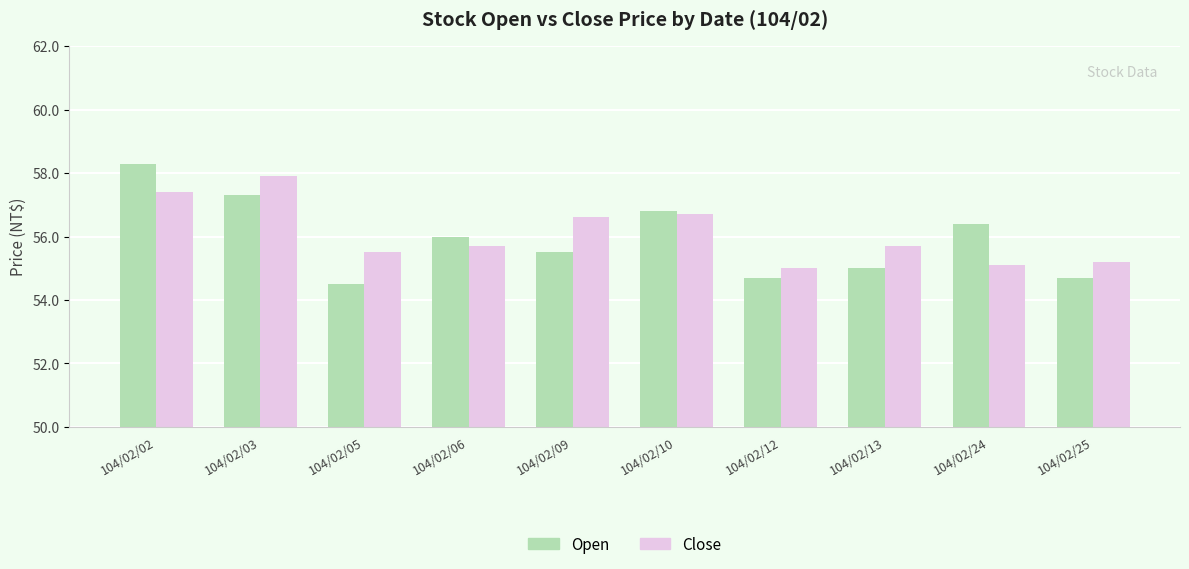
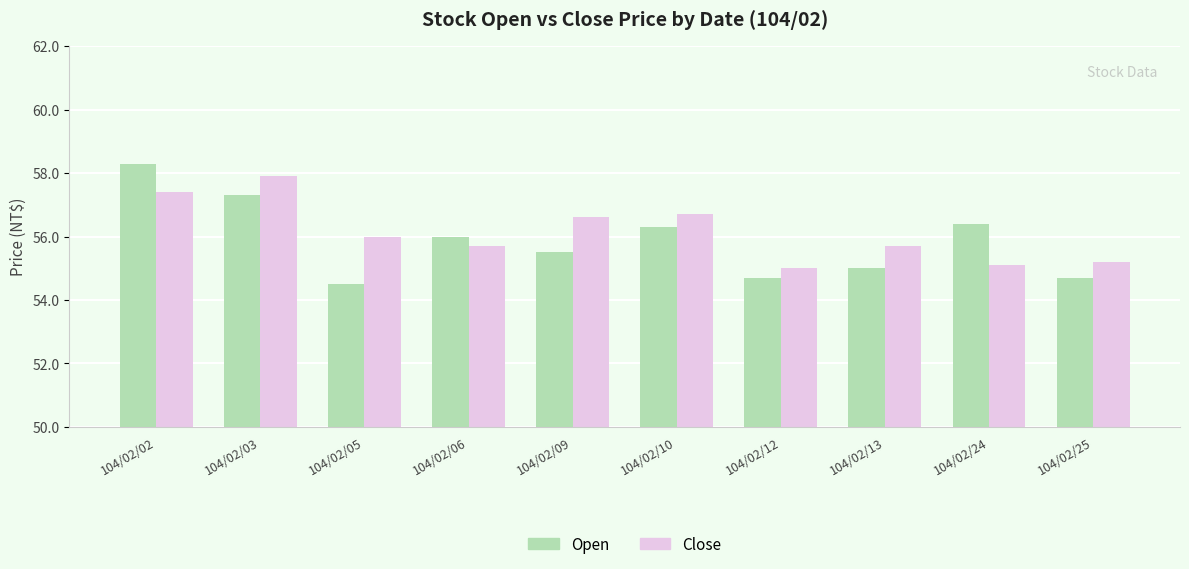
  {
    "Open": {
      "104/02/02": 58.3,
      "104/02/03": 57.3,
      "104/02/05": 54.5,
      "104/02/06": 56.0,
      "104/02/09": 55.5,
-     "104/02/10": 56.8,
+     "104/02/10": 56.3,
      "104/02/12": 54.7,
      "104/02/13": 55.0,
      "104/02/24": 56.4,
      "104/02/25": 54.7
    },
    "Close": {
      "104/02/02": 57.4,
      "104/02/03": 57.9,
-     "104/02/05": 55.5,
+     "104/02/05": 56.0,
      "104/02/06": 55.7,
      "104/02/09": 56.6,
      "104/02/10": 56.7,
      "104/02/12": 55.0,
      "104/02/13": 55.7,
      "104/02/24": 55.1,
      "104/02/25": 55.2
    }
  }
